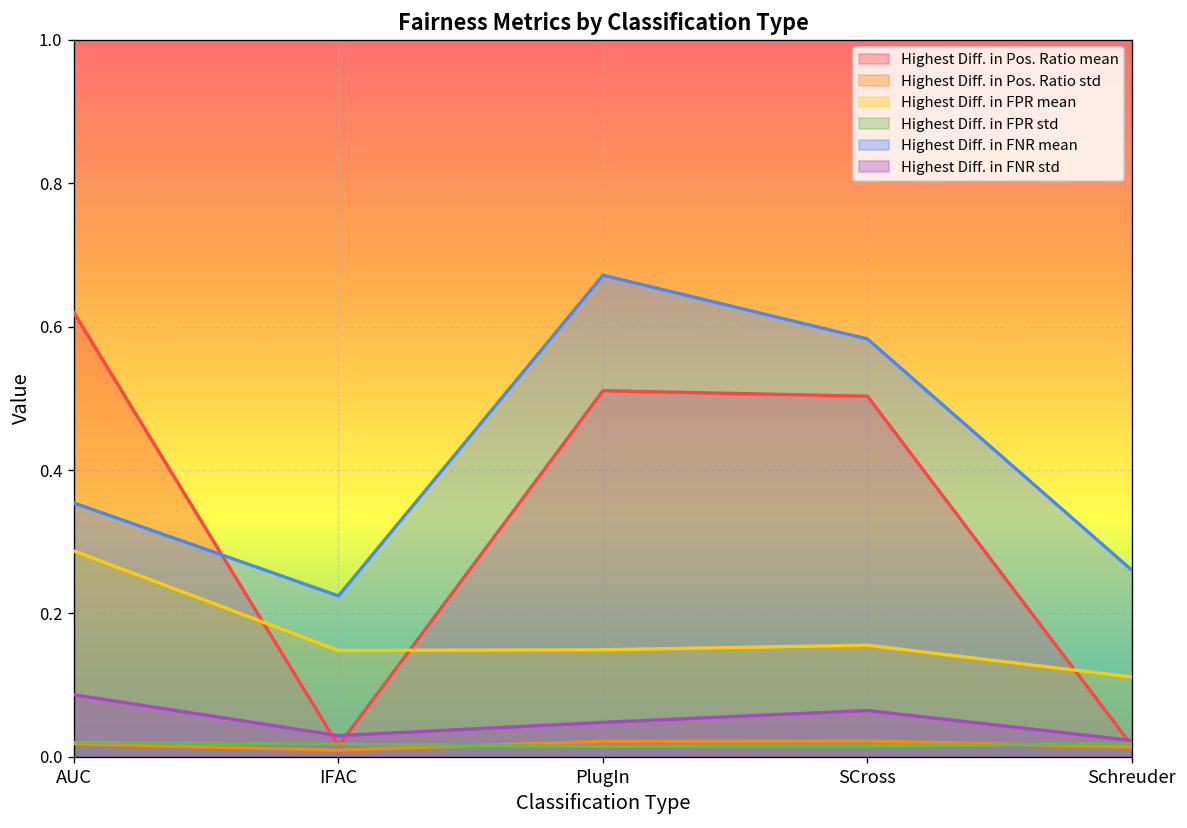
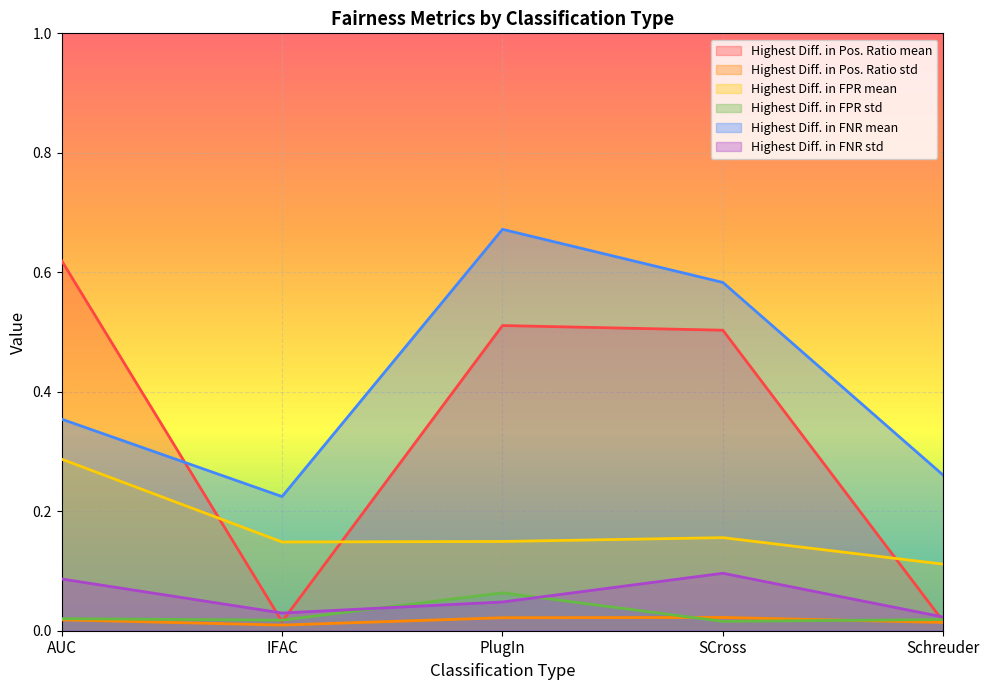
  {
    "Highest Diff. in FPR std": {
-     "PlugIn": 0.01,
+     "PlugIn": 0.06,
      "SCross": 0.02
    },
    "Highest Diff. in FNR mean": {
      "AUC": 0.35,
      "IFAC": 0.22,
      "PlugIn": 0.67,
      "SCross": 0.58,
      "Schreuder": 0.26
    },
    "Highest Diff. in FNR std": {
      "AUC": 0.09,
      "IFAC": 0.03,
      "PlugIn": 0.05,
-     "SCross": 0.06
+     "SCross": 0.10
    }
  }
